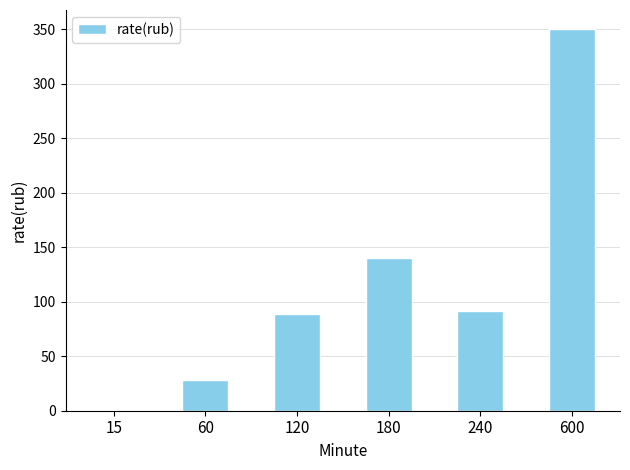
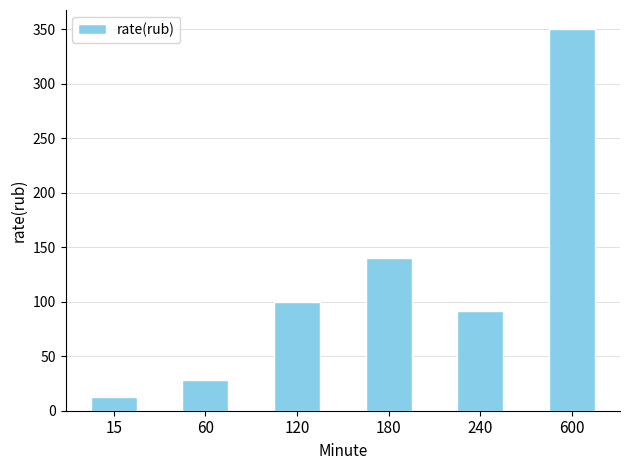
  {
-   "15": 0,
+   "15": 13,
    "60": 28,
-   "120": 89,
+   "120": 100,
    "180": 140,
    "240": 91,
    "600": 350
  }
